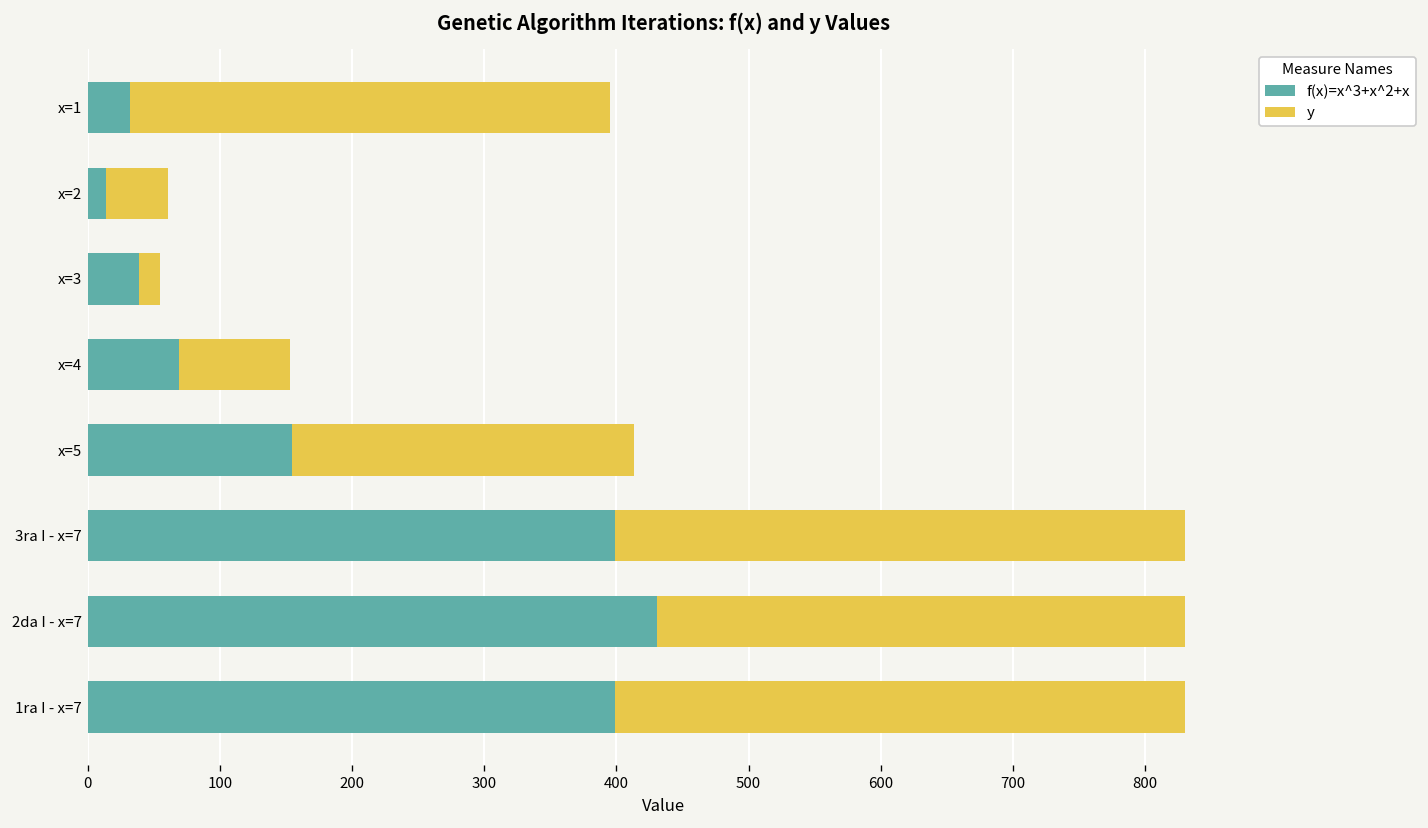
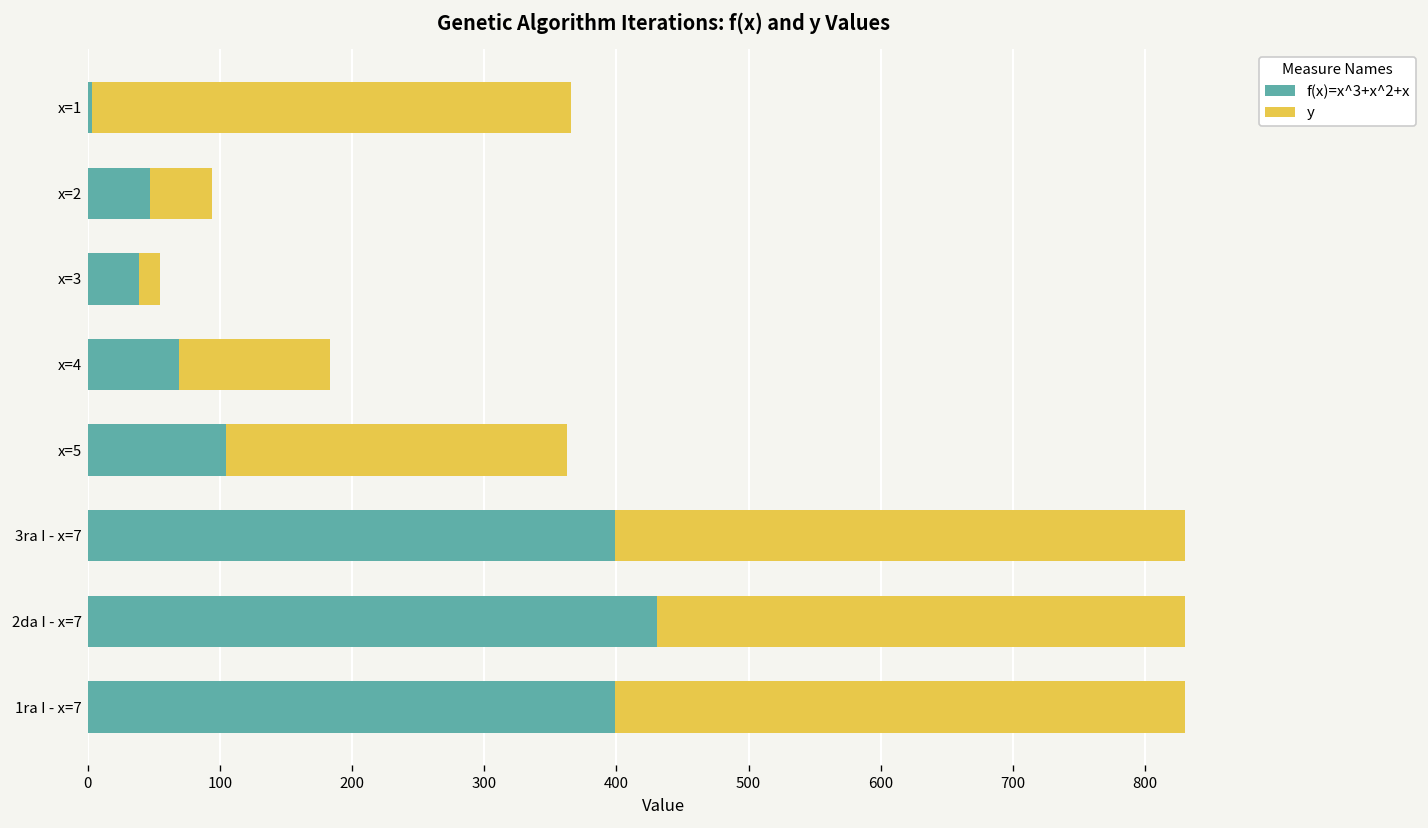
  {
    "f(x)=x^3+x^2+x": {
-     "x=1": 32,
-     "x=2": 14,
+     "x=1": 3,
+     "x=2": 47,
      "x=3": 39,
      "x=4": 69,
-     "x=5": 155,
+     "x=5": 105,
      "3ra I - x=7": 399,
      "2da I - x=7": 431,
      "1ra I - x=7": 399
    },
    "y": {
      "x=1": 363,
      "x=2": 47,
      "x=3": 16,
-     "x=4": 84,
+     "x=4": 114,
      "x=5": 258,
      "3ra I - x=7": 431,
      "2da I - x=7": 399,
      "1ra I - x=7": 431
    }
  }
